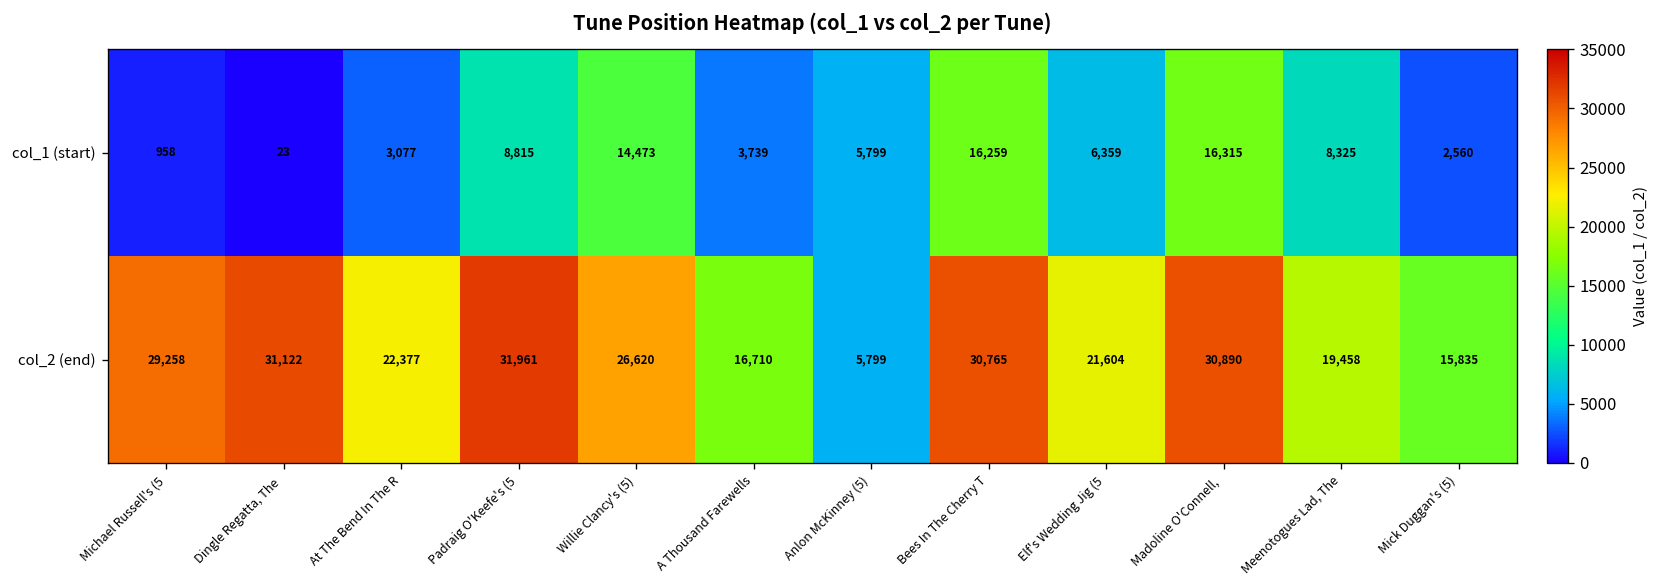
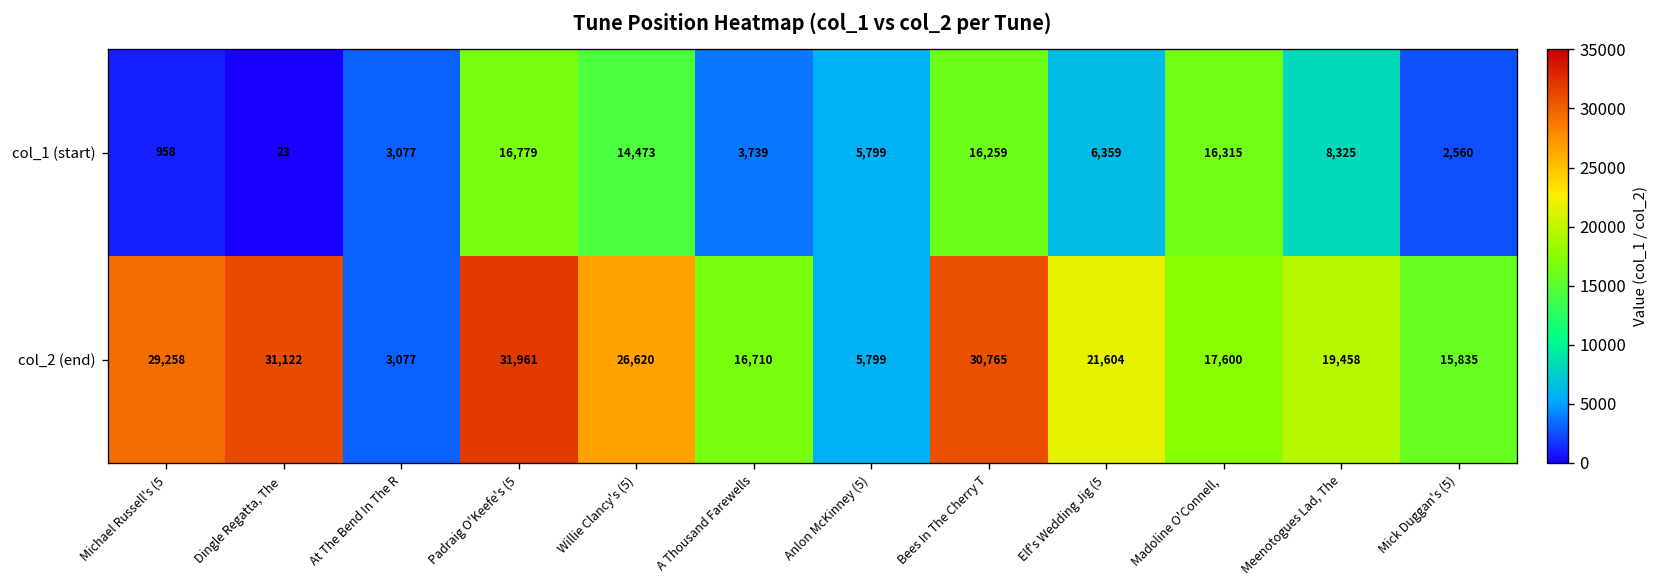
  {
    "col_1 (start)": {
      "Michael Russell's (5": "958",
      "Dingle Regatta, The": "23",
      "At The Bend In The R": "3,077",
-     "Padraig O'Keefe's (5": "8,815",
+     "Padraig O'Keefe's (5": "16,779",
      "Willie Clancy's (5)": "14,473",
      "A Thousand Farewells": "3,739",
      "Anlon McKinney (5)": "5,799",
      "Bees In The Cherry T": "16,259",
      "Elf's Wedding Jig (5": "6,359",
      "Madoline O'Connell,": "16,315",
      "Meenotogues Lad, The": "8,325",
      "Mick Duggan's (5)": "2,560"
    },
    "col_2 (end)": {
      "Michael Russell's (5": "29,258",
      "Dingle Regatta, The": "31,122",
-     "At The Bend In The R": "22,377",
+     "At The Bend In The R": "3,077",
      "Padraig O'Keefe's (5": "31,961",
      "Willie Clancy's (5)": "26,620",
      "A Thousand Farewells": "16,710",
      "Anlon McKinney (5)": "5,799",
      "Bees In The Cherry T": "30,765",
      "Elf's Wedding Jig (5": "21,604",
-     "Madoline O'Connell,": "30,890",
+     "Madoline O'Connell,": "17,600",
      "Meenotogues Lad, The": "19,458",
      "Mick Duggan's (5)": "15,835"
    }
  }
